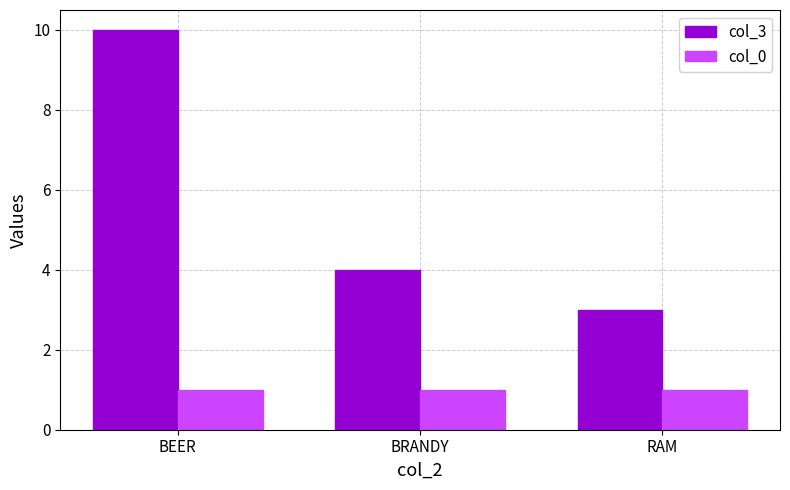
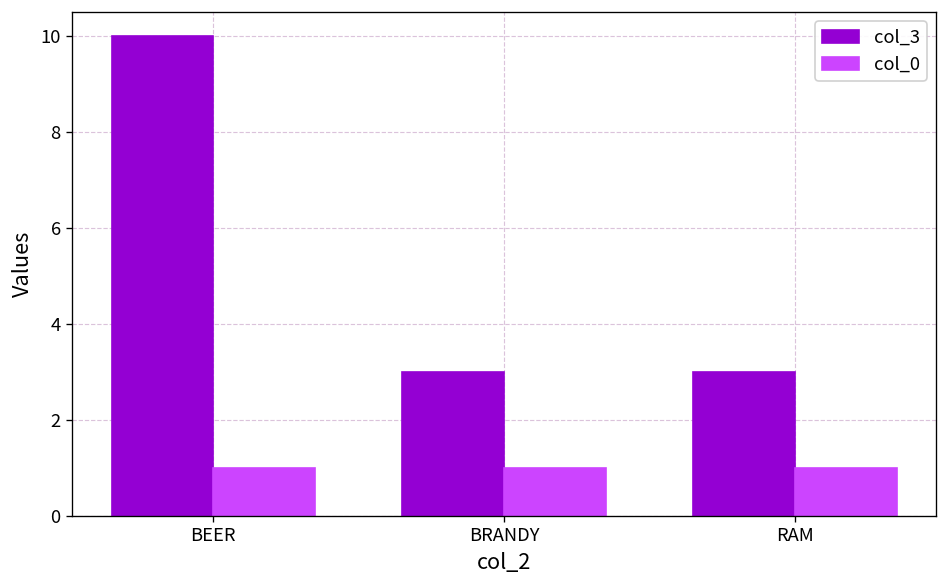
  {
    "col_3": {
      "BEER": 10,
-     "BRANDY": 4,
+     "BRANDY": 3,
      "RAM": 3
    },
    "col_0": {
      "BEER": 1,
      "BRANDY": 1,
      "RAM": 1
    }
  }
